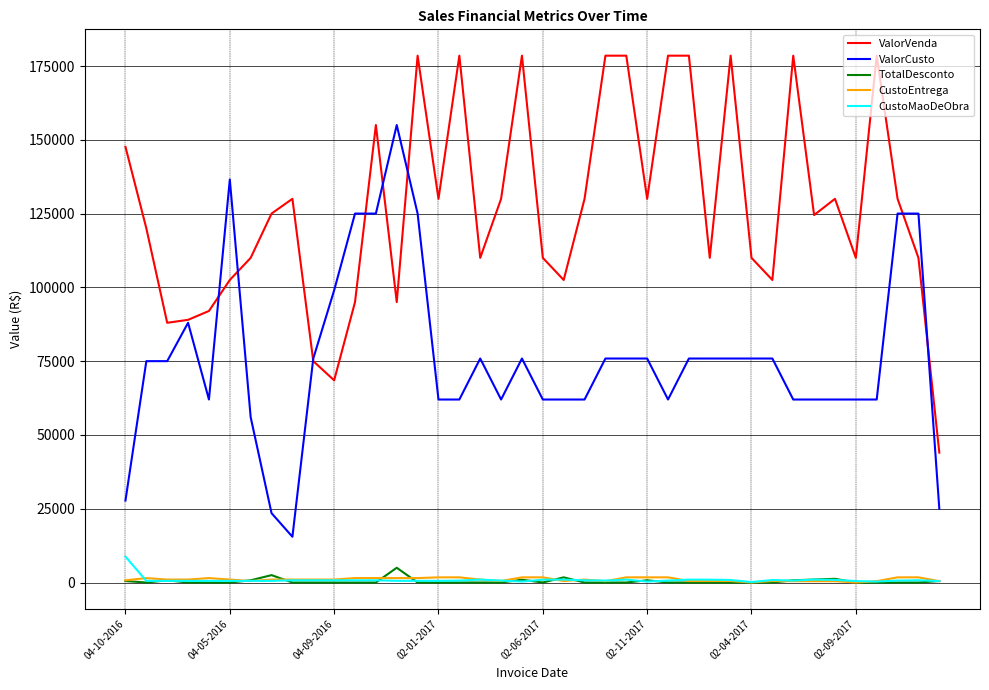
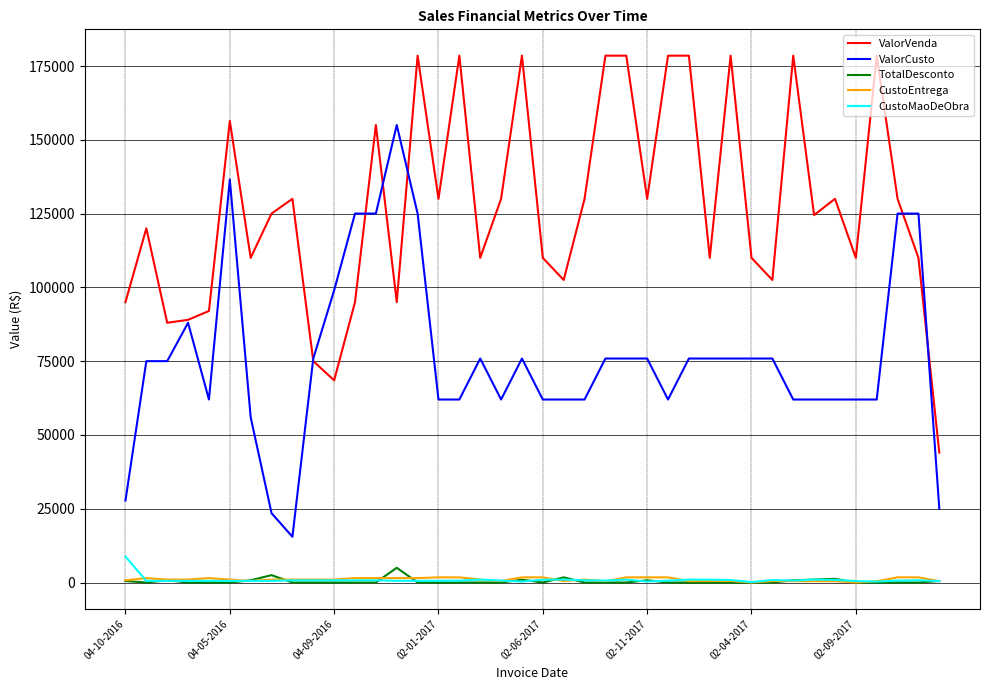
  {
    "ValorVenda": {
-     "04-10-2016": 148000,
-     "04-05-2016": 103000
+     "04-10-2016": 95000,
+     "04-05-2016": 156000
    },
    "ValorCusto": {
      "04-10-2016": 28000,
      "04-05-2016": 137000
    },
    "CustoMaoDeObra": {
      "04-10-2016": 9000
    }
  }
